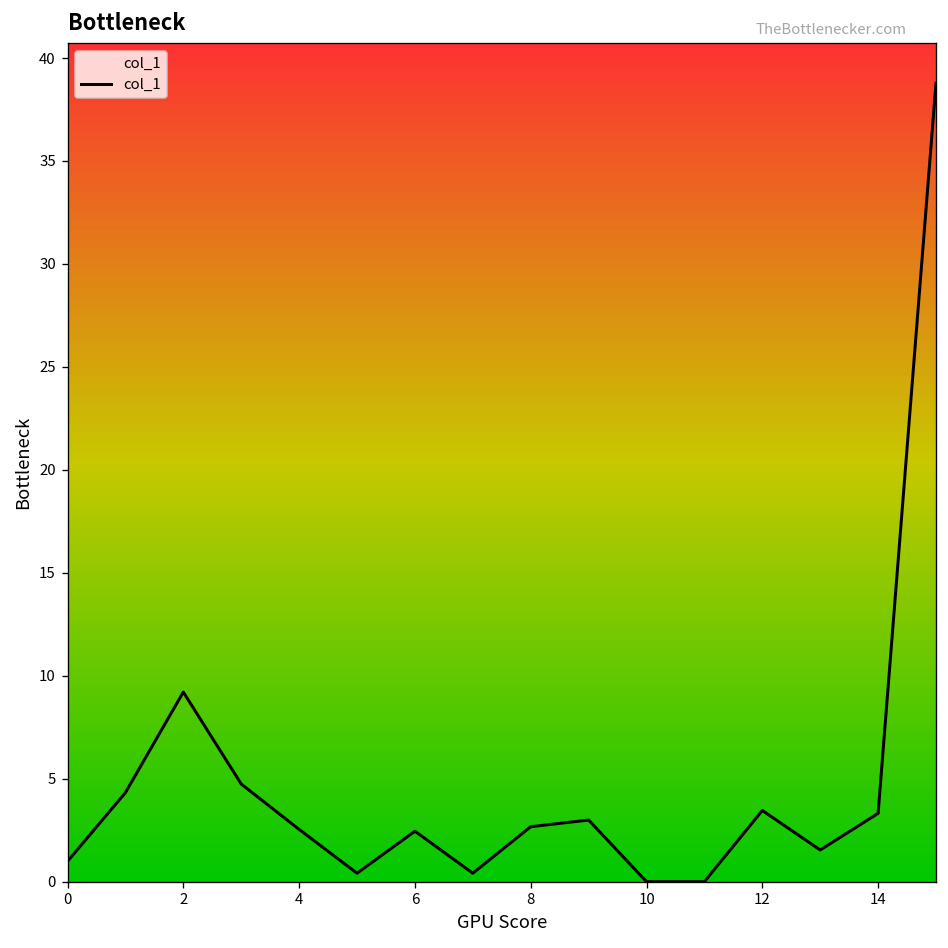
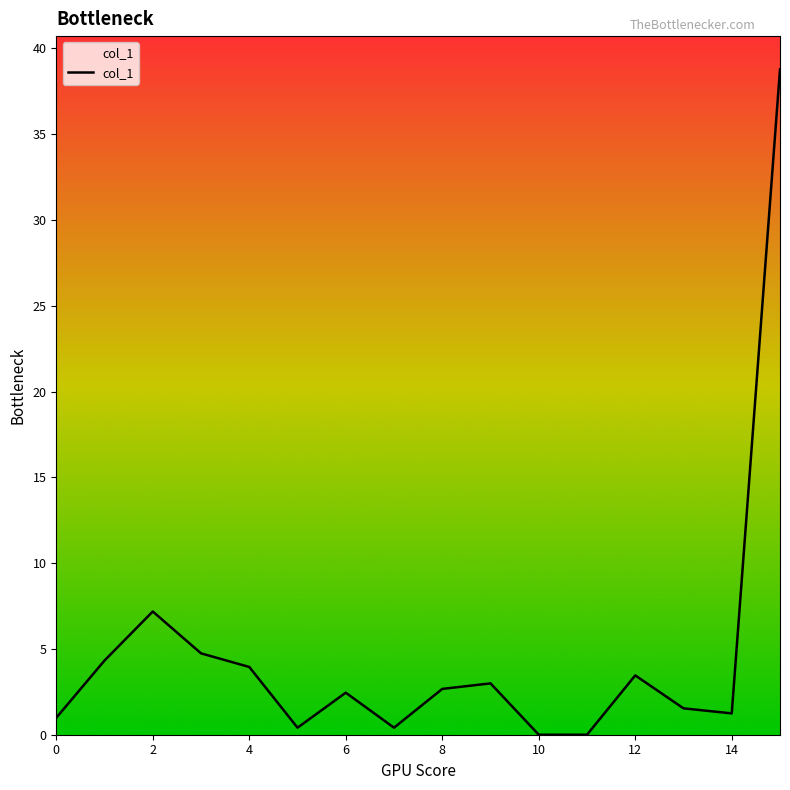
  {
    "0": 1.0,
-   "2": 9.2,
-   "4": 2.5,
+   "2": 7.2,
+   "4": 3.9,
    "6": 2.4,
    "8": 2.7,
    "10": 0.0,
    "12": 3.5,
-   "14": 3.3
+   "14": 1.2
  }
